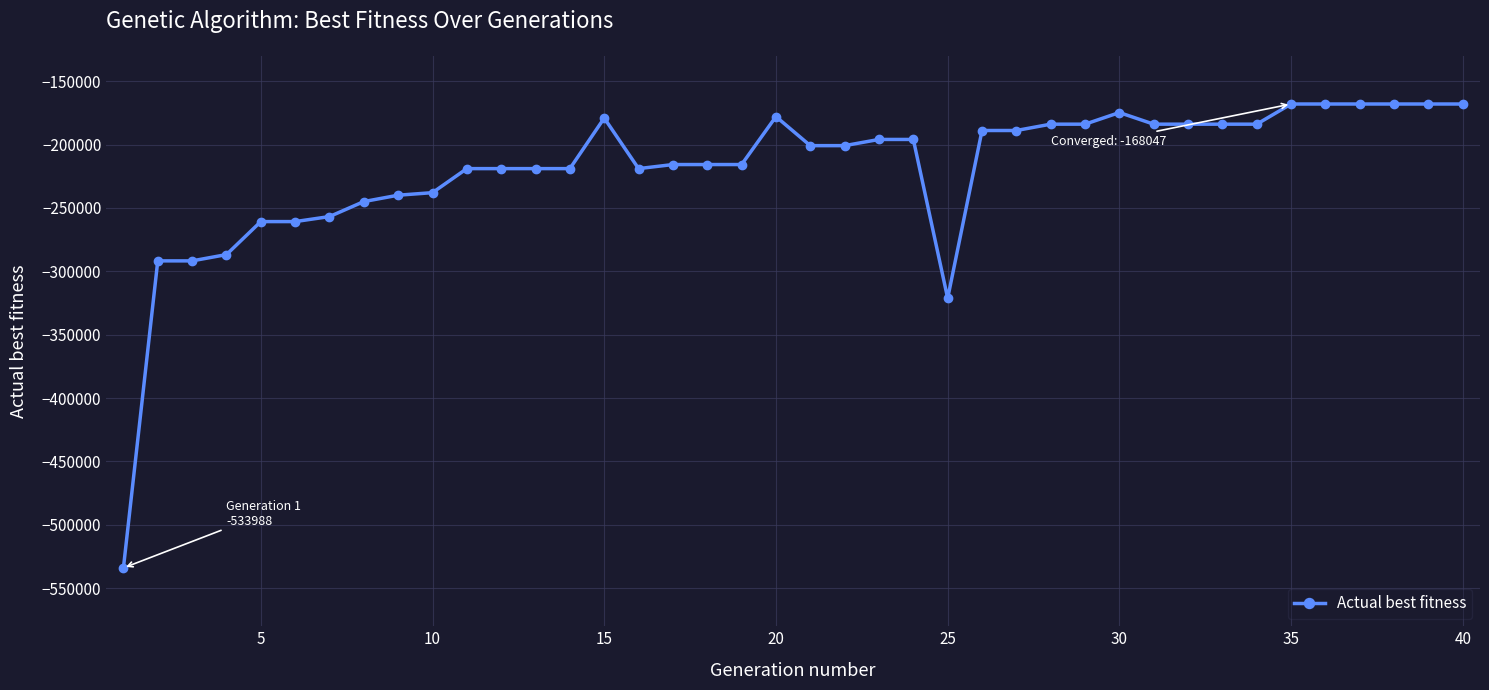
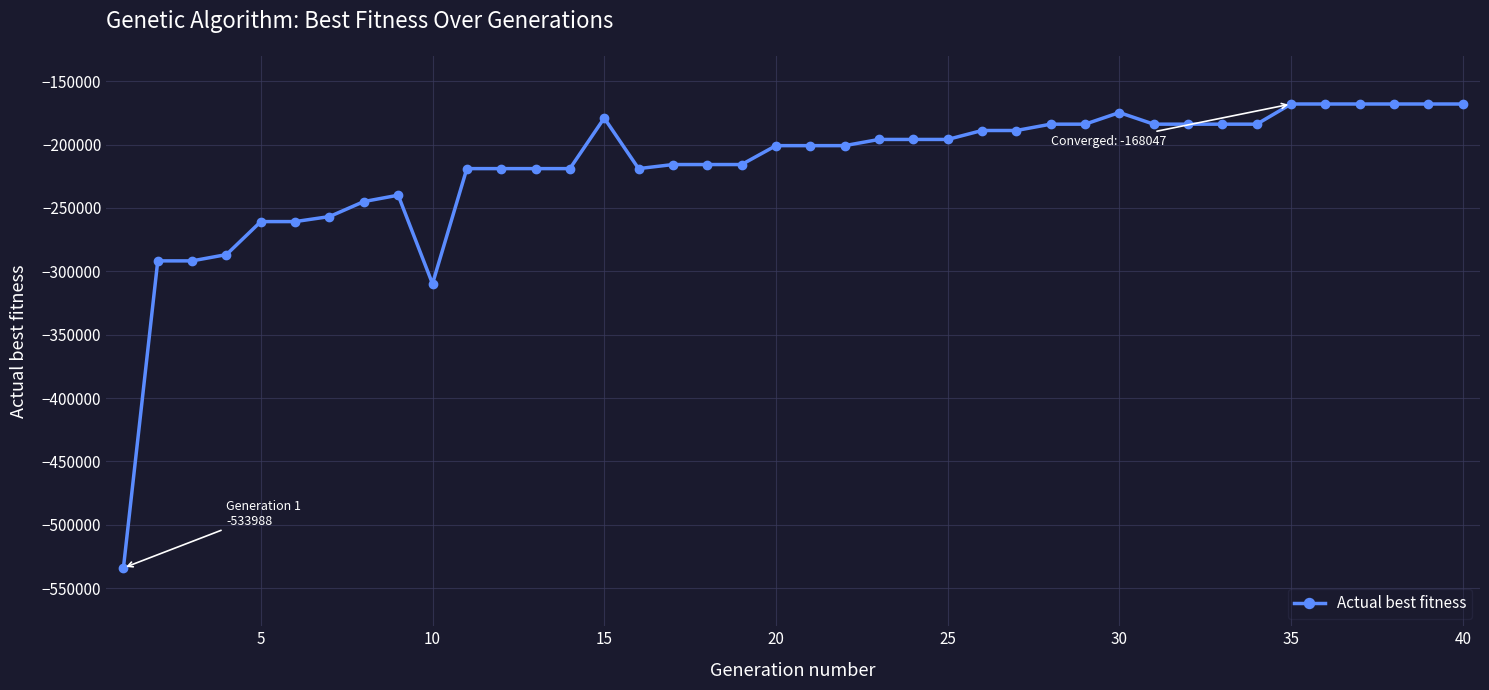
  {
    "5": -261000,
-   "10": -238000,
+   "10": -310000,
    "15": -179000,
-   "20": -178000,
-   "25": -321000,
+   "20": -201000,
+   "25": -196000,
    "35": -168000,
    "40": -168000
  }
